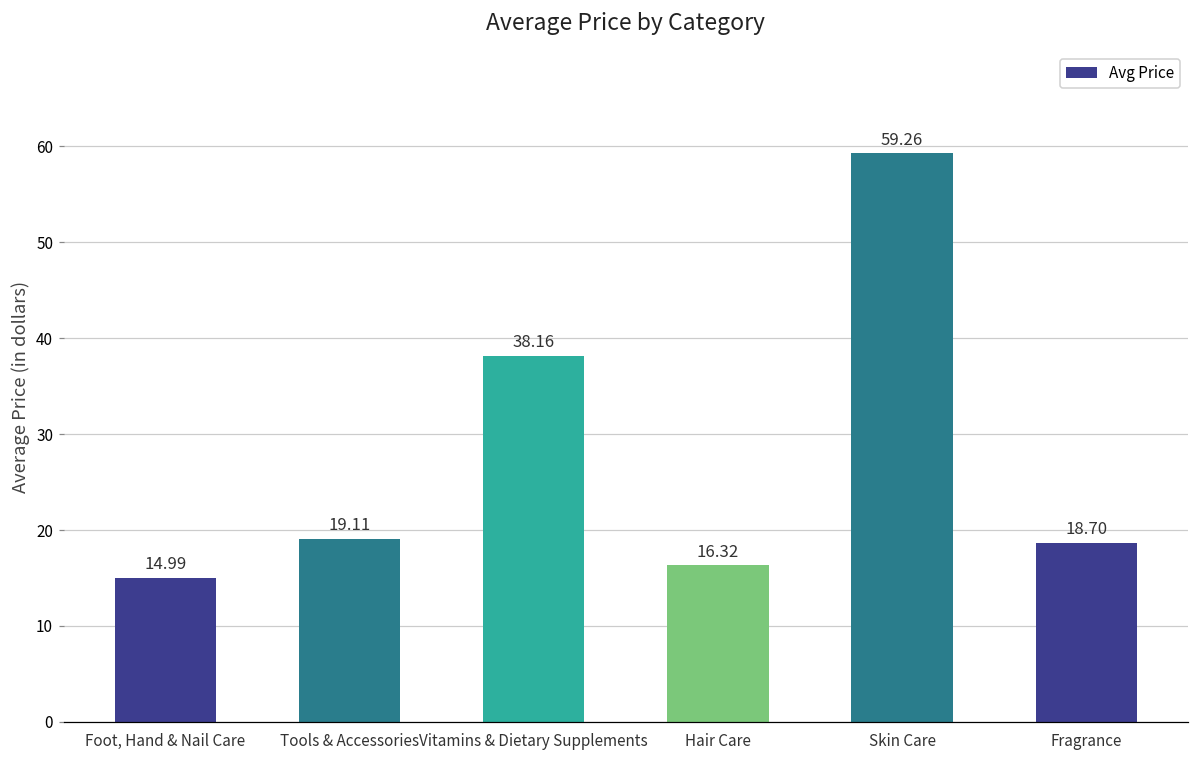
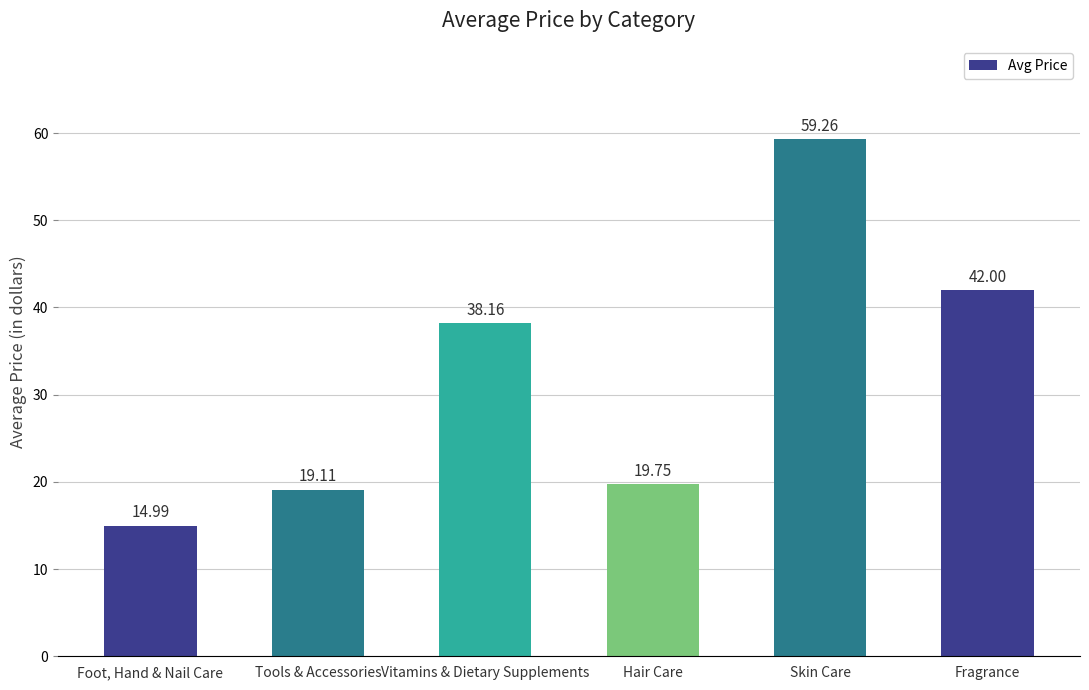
  {
    "Foot, Hand & Nail Care": 14.99,
    "Tools & Accessories": 19.11,
    "Vitamins & Dietary Supplements": 38.16,
-   "Hair Care": 16.32,
+   "Hair Care": 19.75,
    "Skin Care": 59.26,
-   "Fragrance": 18.70
+   "Fragrance": 42.00
  }
